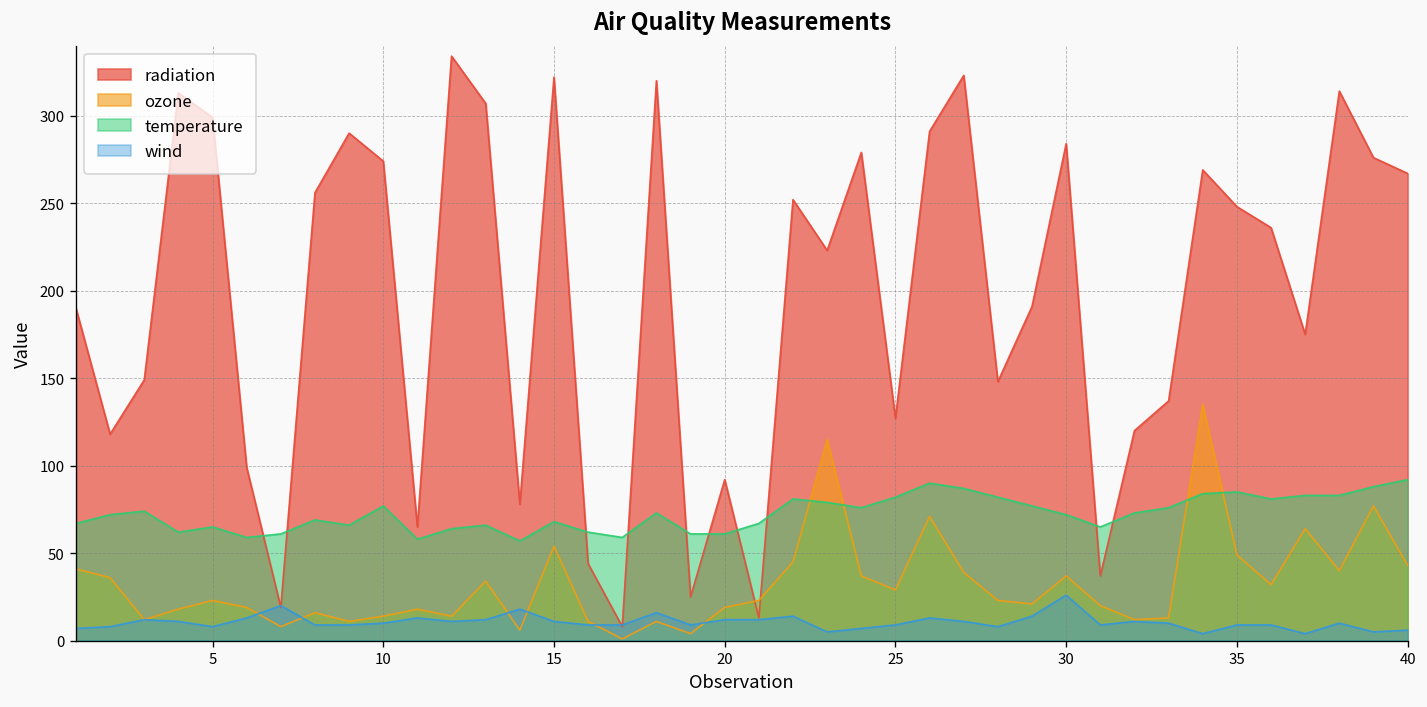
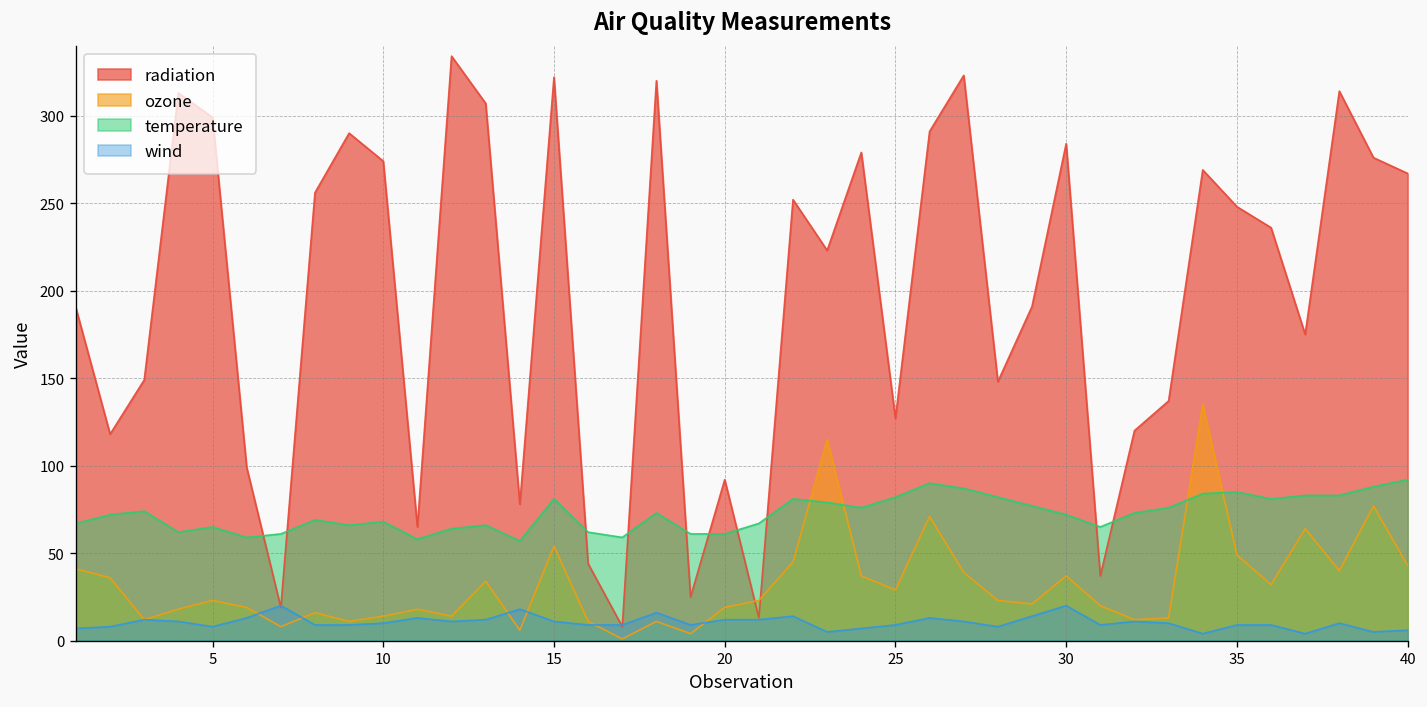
  {
    "radiation": {
      "10": 274,
      "15": 322,
      "20": 92,
      "25": 127,
      "30": 284,
      "35": 248,
      "40": 267
    },
    "ozone": {
      "5": 23,
      "10": 14,
      "15": 54,
      "20": 19,
      "25": 29,
      "30": 37,
      "35": 49,
      "40": 43
    },
    "temperature": {
      "5": 65,
-     "10": 77,
-     "15": 68,
+     "10": 68,
+     "15": 81,
      "20": 61,
      "25": 82,
      "30": 72,
      "35": 85,
      "40": 92
    },
    "wind": {
      "5": 8,
      "10": 10,
      "15": 11,
      "20": 12,
      "25": 9,
-     "30": 26,
+     "30": 20,
      "35": 9,
      "40": 6
    }
  }
